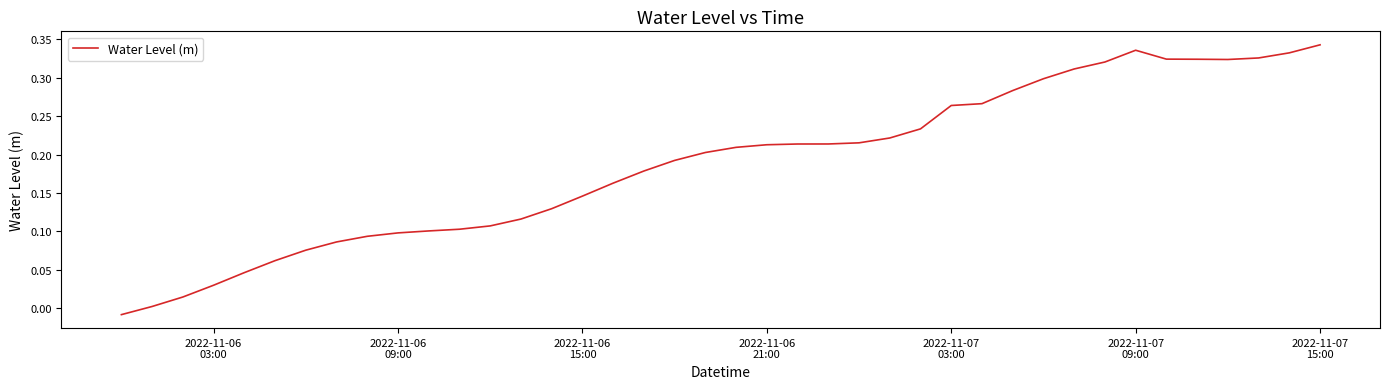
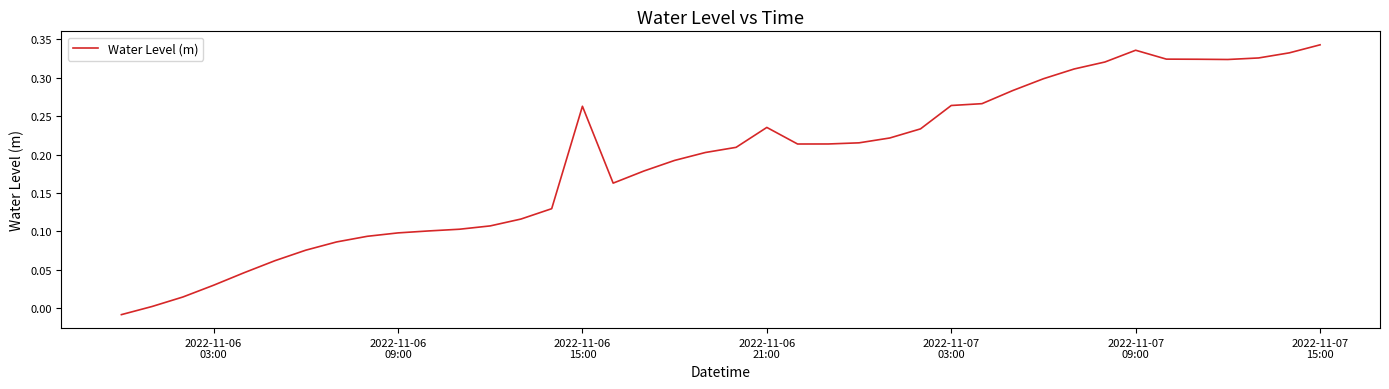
  {
    "2022-11-06 03:00": 0.03,
    "2022-11-06 09:00": 0.10,
-   "2022-11-06 15:00": 0.15,
-   "2022-11-06 21:00": 0.21,
+   "2022-11-06 15:00": 0.26,
+   "2022-11-06 21:00": 0.24,
    "2022-11-07 03:00": 0.26,
    "2022-11-07 09:00": 0.34,
    "2022-11-07 15:00": 0.34
  }
